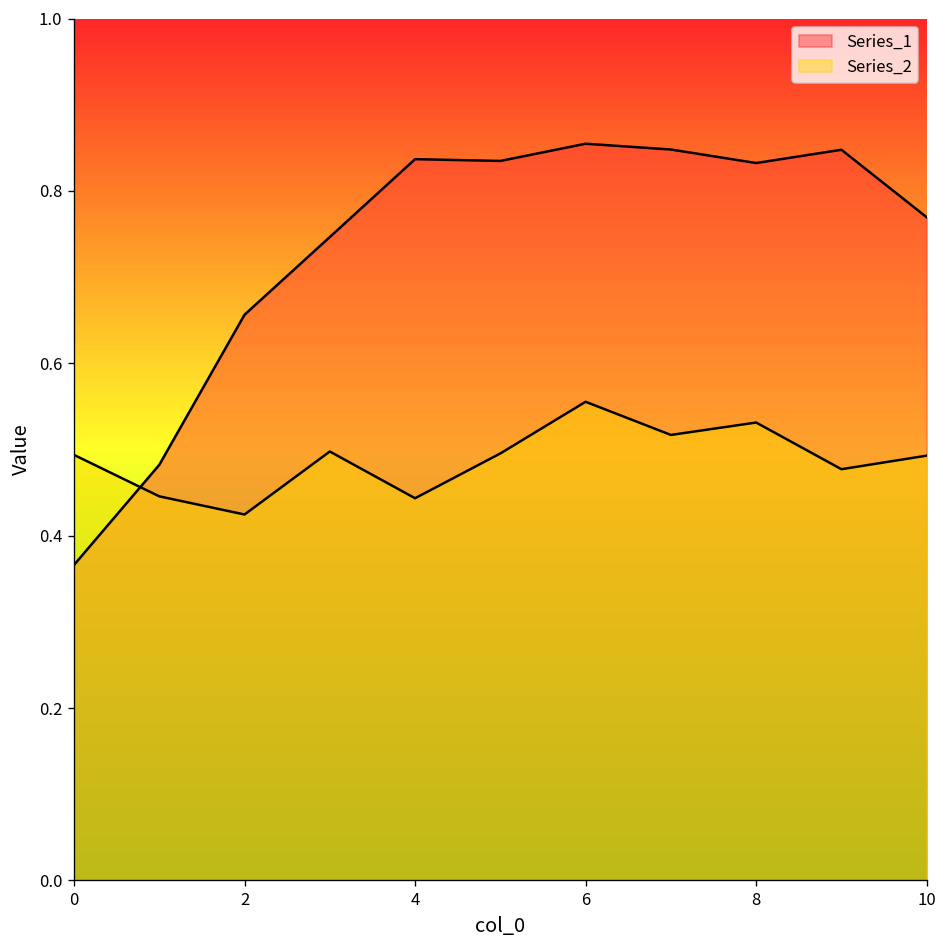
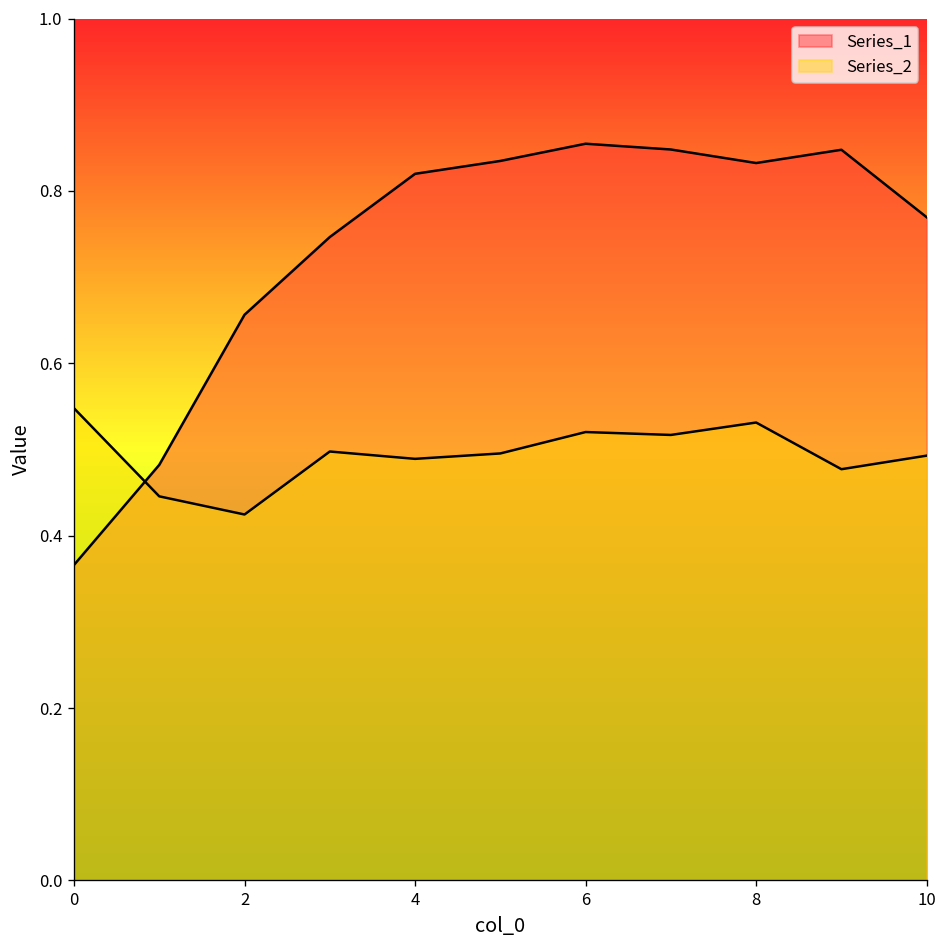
  {
    "Series_1": {
      "0": 0.37,
      "2": 0.66,
-     "4": 0.84,
+     "4": 0.82,
      "6": 0.85,
      "8": 0.83,
      "10": 0.77
    },
    "Series_2": {
-     "0": 0.49,
+     "0": 0.55,
      "2": 0.42,
-     "4": 0.44,
-     "6": 0.56,
+     "4": 0.49,
+     "6": 0.52,
      "8": 0.53,
      "10": 0.49
    }
  }
